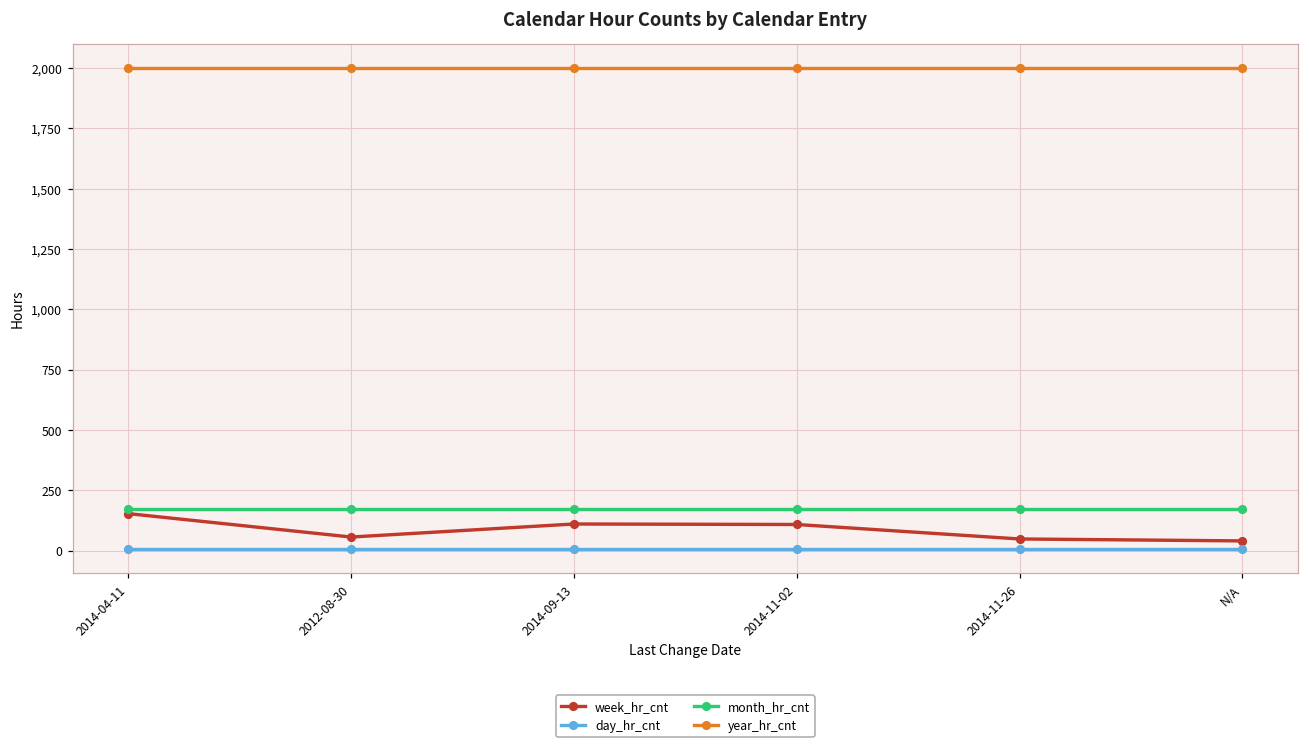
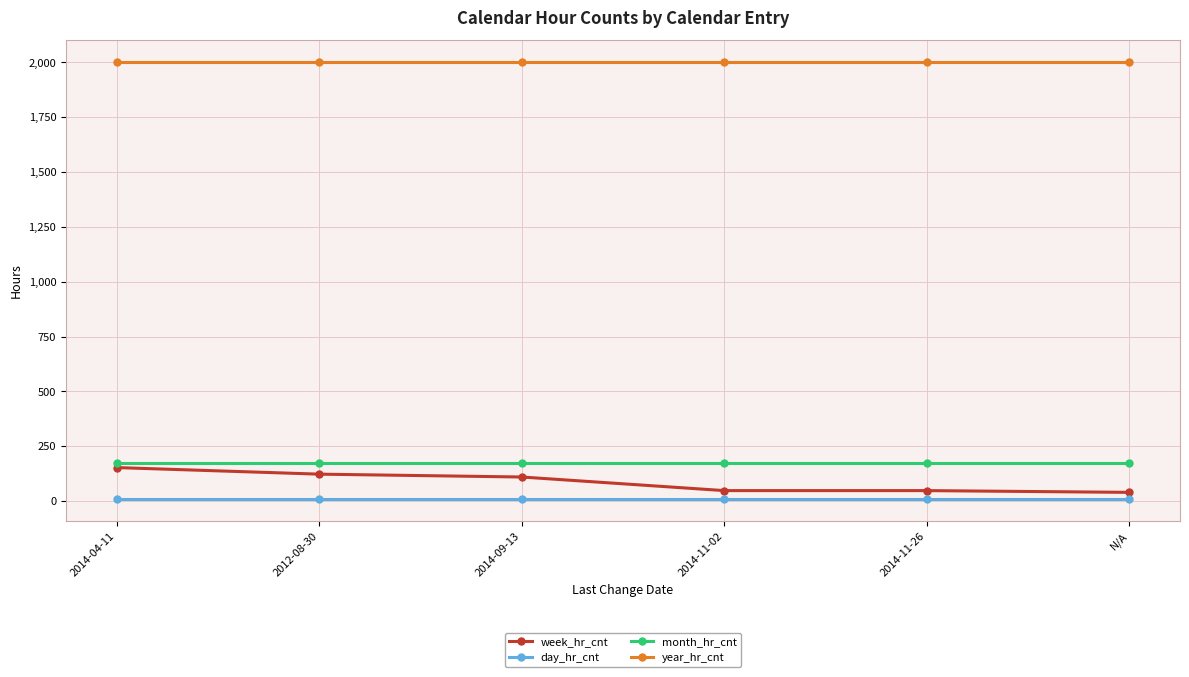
  {
    "week_hr_cnt": {
      "2014-04-11": "150",
-     "2012-08-30": "60",
+     "2012-08-30": "120",
      "2014-09-13": "110",
-     "2014-11-02": "110",
+     "2014-11-02": "50",
      "2014-11-26": "50",
      "N/A": "40"
    },
    "day_hr_cnt": {
      "2014-04-11": "10",
      "2012-08-30": "10",
      "2014-09-13": "10",
      "2014-11-02": "10",
      "2014-11-26": "10",
      "N/A": "10"
    },
    "month_hr_cnt": {
      "2014-04-11": "170",
      "2012-08-30": "170",
      "2014-09-13": "170",
      "2014-11-02": "170",
      "2014-11-26": "170",
      "N/A": "170"
    },
    "year_hr_cnt": {
      "2014-04-11": "2,000",
      "2012-08-30": "2,000",
      "2014-09-13": "2,000",
      "2014-11-02": "2,000",
      "2014-11-26": "2,000",
      "N/A": "2,000"
    }
  }
